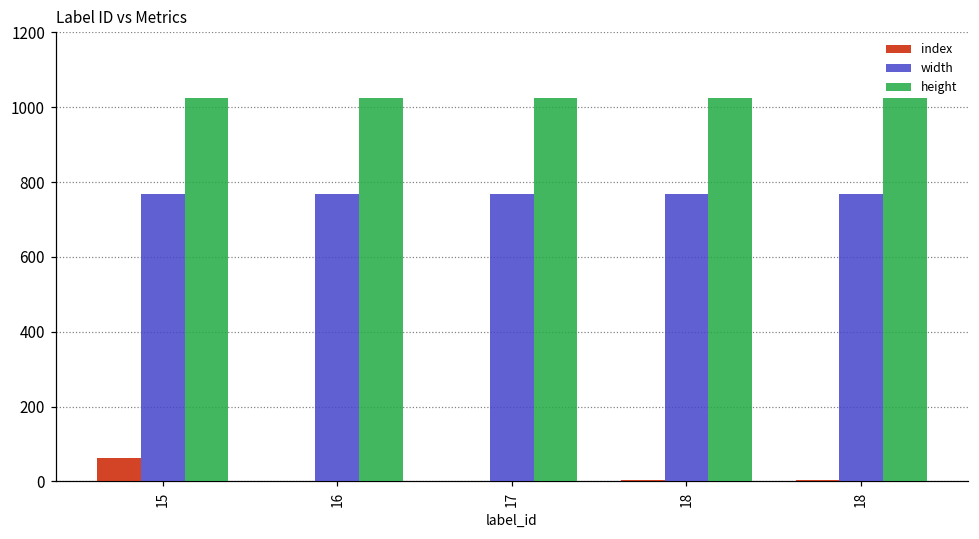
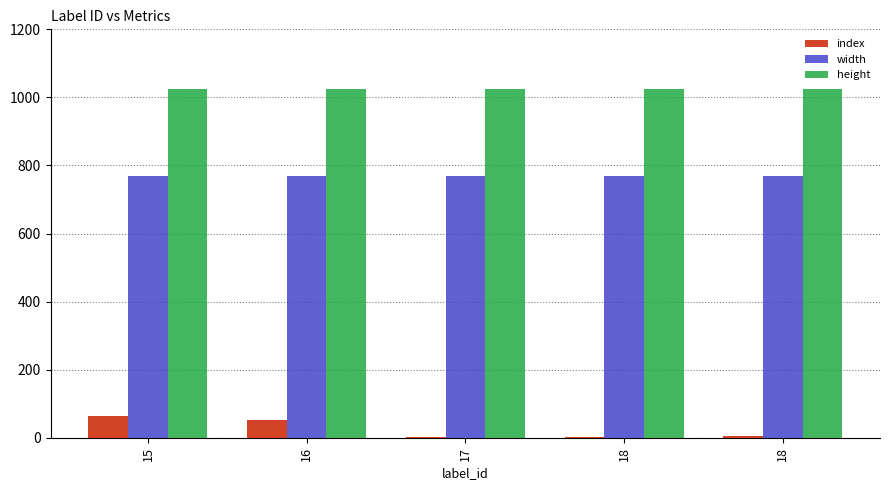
  {
    "index": {
      "15": 60,
-     "16": 0
+     "16": 50
    },
    "width": {
      "15": 770,
      "16": 770,
      "17": 770
    },
    "height": {
      "15": 1020,
      "16": 1020,
      "17": 1020
    }
  }
